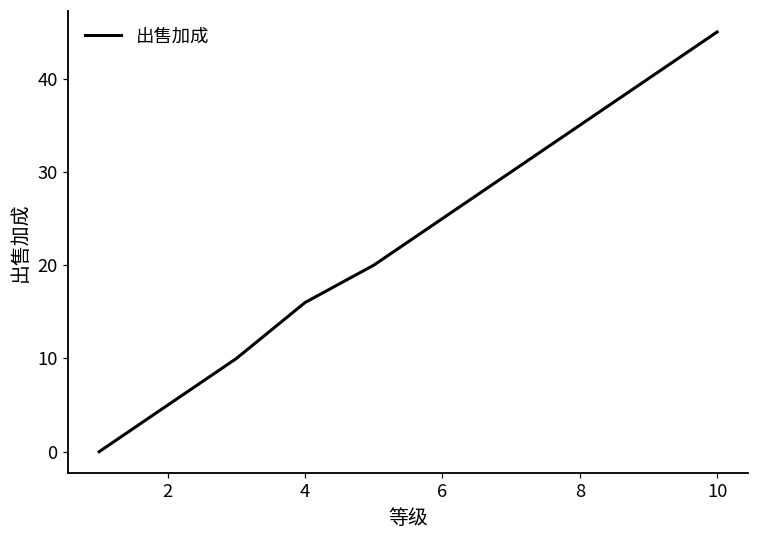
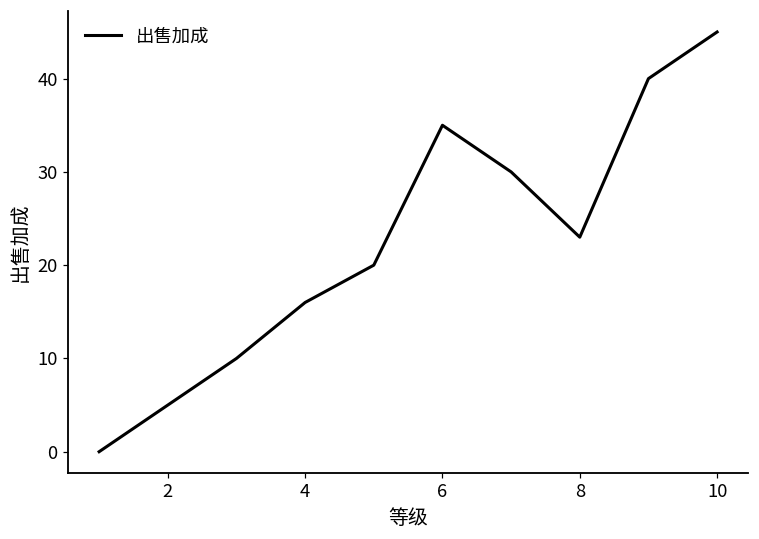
  {
    "2": 5,
    "4": 16,
-   "6": 25,
-   "8": 35,
+   "6": 35,
+   "8": 23,
    "10": 45
  }
